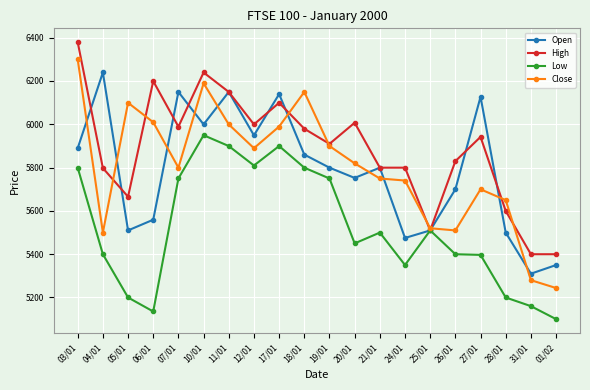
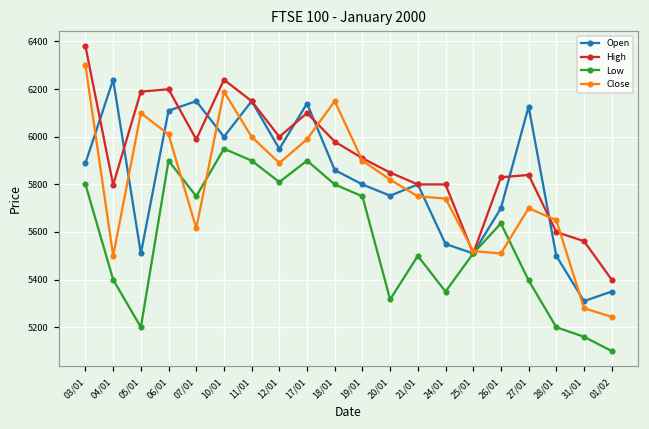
  {
    "Open": {
      "03/01": 5890,
      "04/01": 6240,
      "05/01": 5510,
-     "06/01": 5560,
+     "06/01": 6110,
      "07/01": 6150,
      "10/01": 6000,
      "12/01": 5950,
      "17/01": 6140,
      "18/01": 5860,
      "19/01": 5800,
      "20/01": 5750,
-     "24/01": 5470,
+     "24/01": 5550,
      "26/01": 5700,
      "27/01": 6130,
      "28/01": 5500,
      "31/01": 5310,
      "01/02": 5350
    },
    "High": {
      "03/01": 6380,
      "04/01": 5800,
-     "05/01": 5670,
+     "05/01": 6190,
      "06/01": 6200,
      "07/01": 5990,
      "10/01": 6240,
      "12/01": 6000,
      "17/01": 6100,
      "18/01": 5980,
-     "20/01": 6010,
+     "20/01": 5850,
      "24/01": 5800,
      "26/01": 5830,
-     "27/01": 5940,
+     "27/01": 5840,
      "28/01": 5600,
-     "31/01": 5400,
+     "31/01": 5560,
      "01/02": 5400
    },
    "Low": {
      "03/01": 5800,
      "04/01": 5400,
      "05/01": 5200,
-     "06/01": 5130,
+     "06/01": 5900,
      "07/01": 5750,
      "10/01": 5950,
      "11/01": 5900,
      "12/01": 5810,
      "17/01": 5900,
      "18/01": 5800,
      "19/01": 5750,
-     "20/01": 5450,
+     "20/01": 5320,
      "21/01": 5500,
      "24/01": 5350,
-     "26/01": 5400,
+     "26/01": 5640,
      "27/01": 5400,
      "28/01": 5200,
      "31/01": 5160,
      "01/02": 5100
    },
    "Close": {
      "03/01": 6300,
      "04/01": 5500,
      "05/01": 6100,
      "06/01": 6010,
-     "07/01": 5800,
+     "07/01": 5620,
      "10/01": 6190,
      "11/01": 6000,
      "12/01": 5890,
      "17/01": 5990,
      "18/01": 6150,
      "20/01": 5820,
      "21/01": 5750,
      "24/01": 5740,
      "26/01": 5510,
      "27/01": 5700,
      "28/01": 5650,
      "31/01": 5280,
      "01/02": 5240
    }
  }
